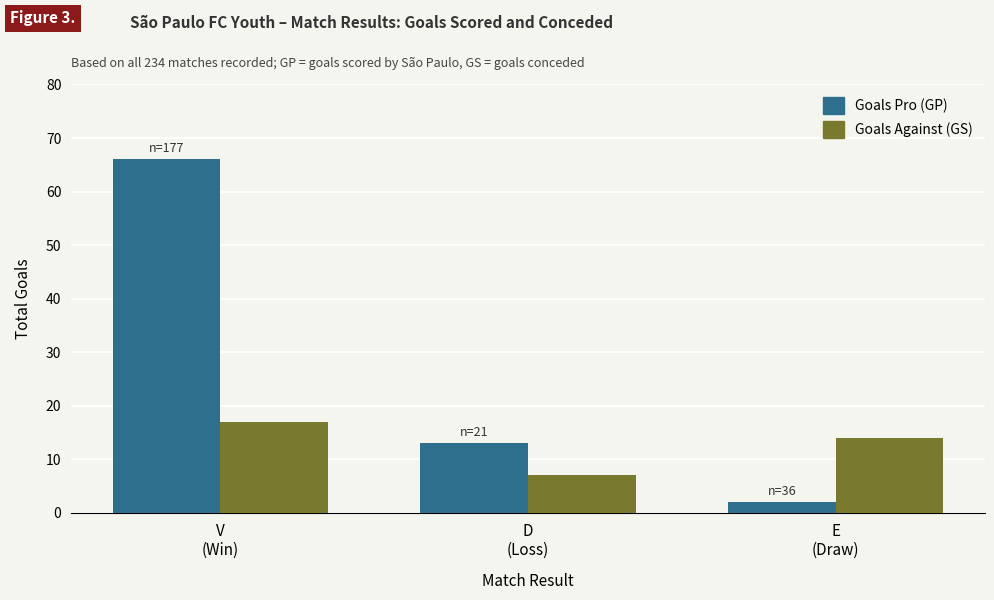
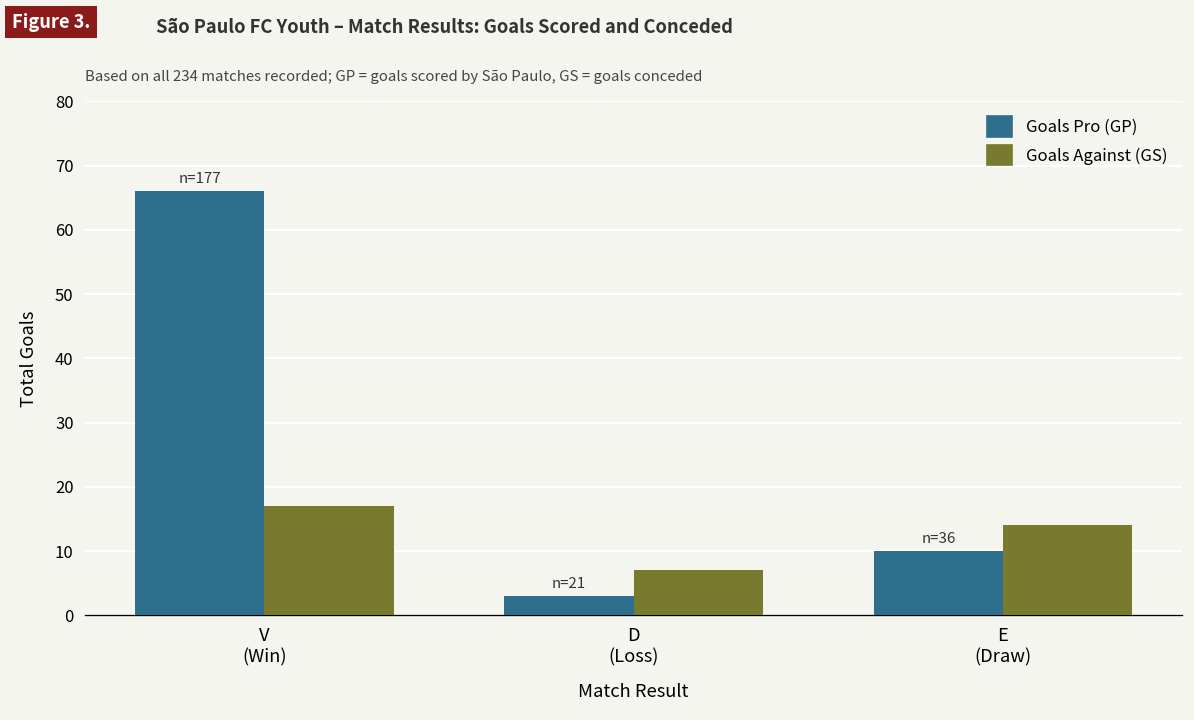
  {
    "Goals Pro (GP)": {
-     "D (Loss)": 13,
-     "E (Draw)": 2
+     "D (Loss)": 3,
+     "E (Draw)": 10
    },
    "Goals Against (GS)": {
      "V (Win)": 17,
      "D (Loss)": 7,
      "E (Draw)": 14
    }
  }
